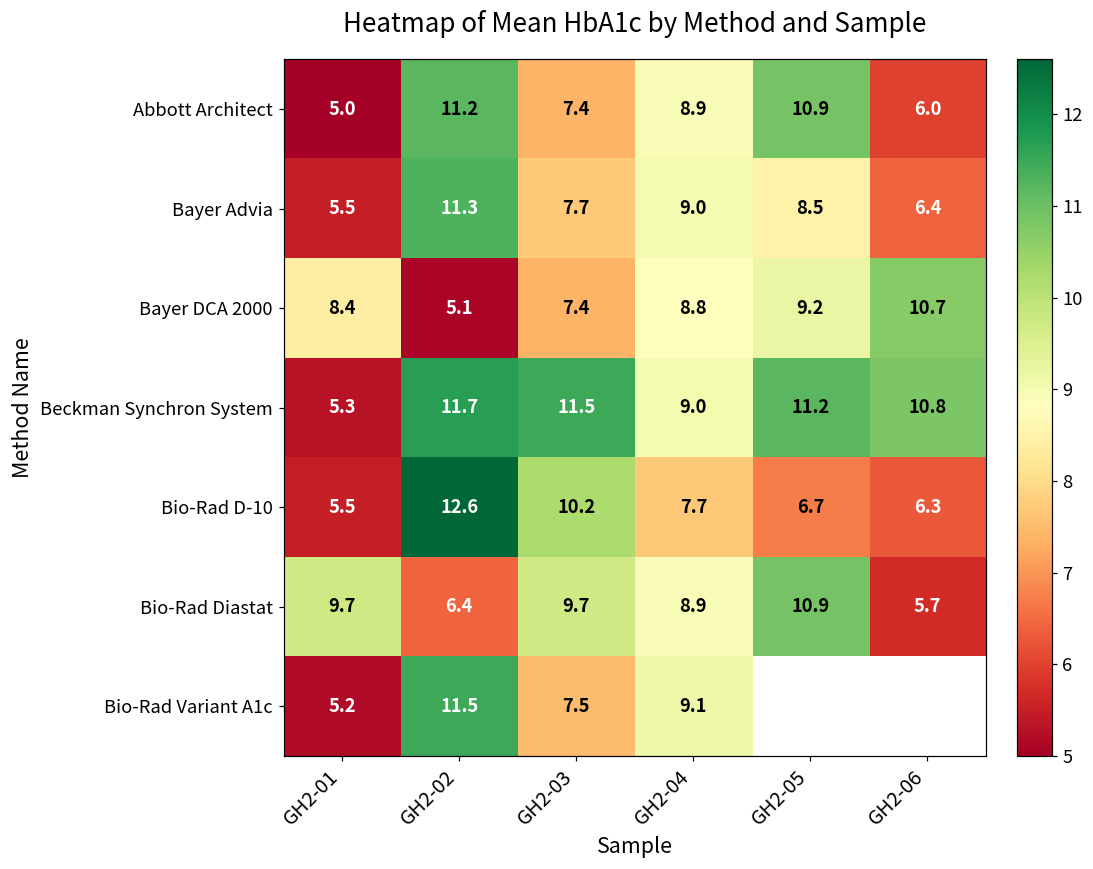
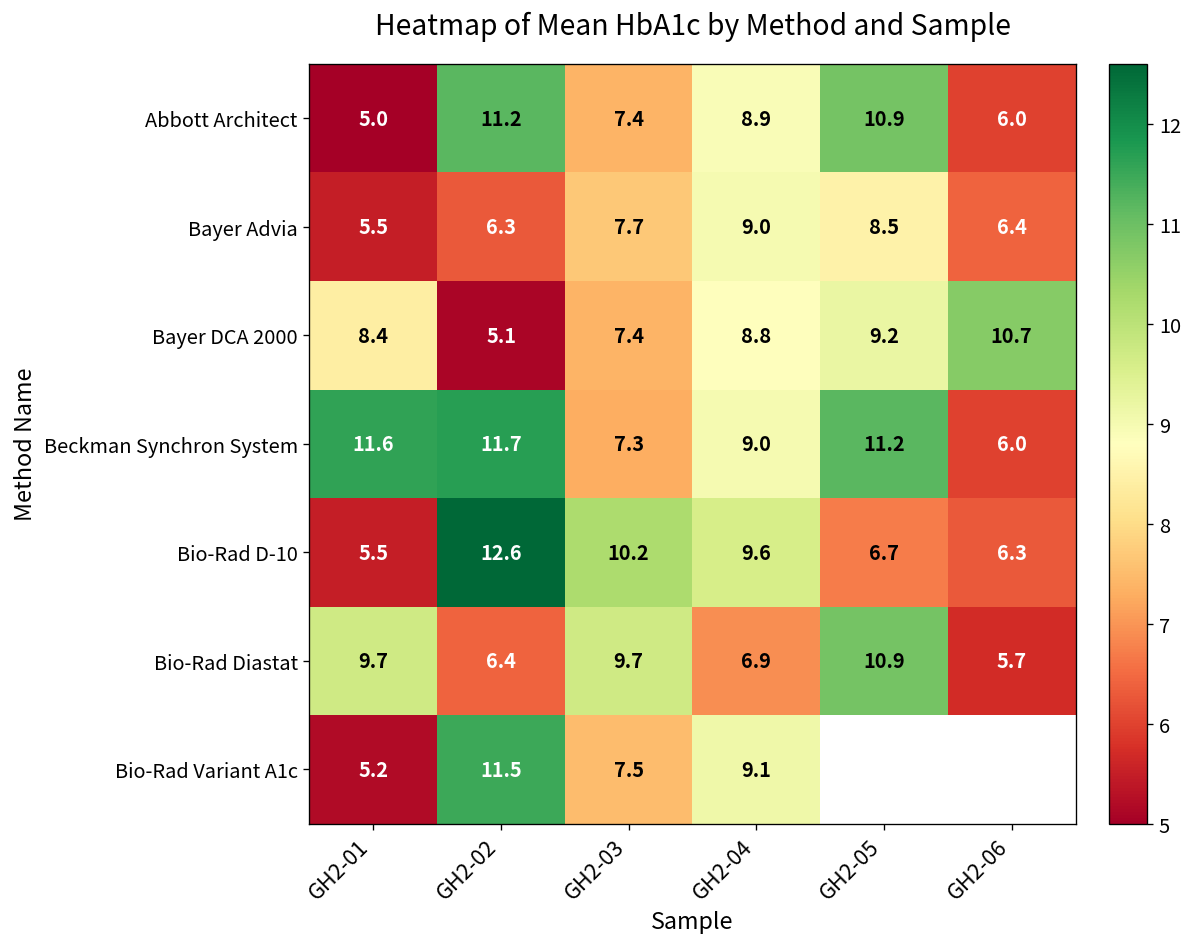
  {
    "Abbott Architect": {
      "GH2-01": 5.0,
      "GH2-02": 11.2,
      "GH2-03": 7.4,
      "GH2-04": 8.9,
      "GH2-05": 10.9,
      "GH2-06": 6.0
    },
    "Bayer Advia": {
      "GH2-01": 5.5,
-     "GH2-02": 11.3,
+     "GH2-02": 6.3,
      "GH2-03": 7.7,
      "GH2-04": 9.0,
      "GH2-05": 8.5,
      "GH2-06": 6.4
    },
    "Bayer DCA 2000": {
      "GH2-01": 8.4,
      "GH2-02": 5.1,
      "GH2-03": 7.4,
      "GH2-04": 8.8,
      "GH2-05": 9.2,
      "GH2-06": 10.7
    },
    "Beckman Synchron System": {
-     "GH2-01": 5.3,
+     "GH2-01": 11.6,
      "GH2-02": 11.7,
-     "GH2-03": 11.5,
+     "GH2-03": 7.3,
      "GH2-04": 9.0,
      "GH2-05": 11.2,
-     "GH2-06": 10.8
+     "GH2-06": 6.0
    },
    "Bio-Rad D-10": {
      "GH2-01": 5.5,
      "GH2-02": 12.6,
      "GH2-03": 10.2,
-     "GH2-04": 7.7,
+     "GH2-04": 9.6,
      "GH2-05": 6.7,
      "GH2-06": 6.3
    },
    "Bio-Rad Diastat": {
      "GH2-01": 9.7,
      "GH2-02": 6.4,
      "GH2-03": 9.7,
-     "GH2-04": 8.9,
+     "GH2-04": 6.9,
      "GH2-05": 10.9,
      "GH2-06": 5.7
    },
    "Bio-Rad Variant A1c": {
      "GH2-01": 5.2,
      "GH2-02": 11.5,
      "GH2-03": 7.5,
      "GH2-04": 9.1
    }
  }
